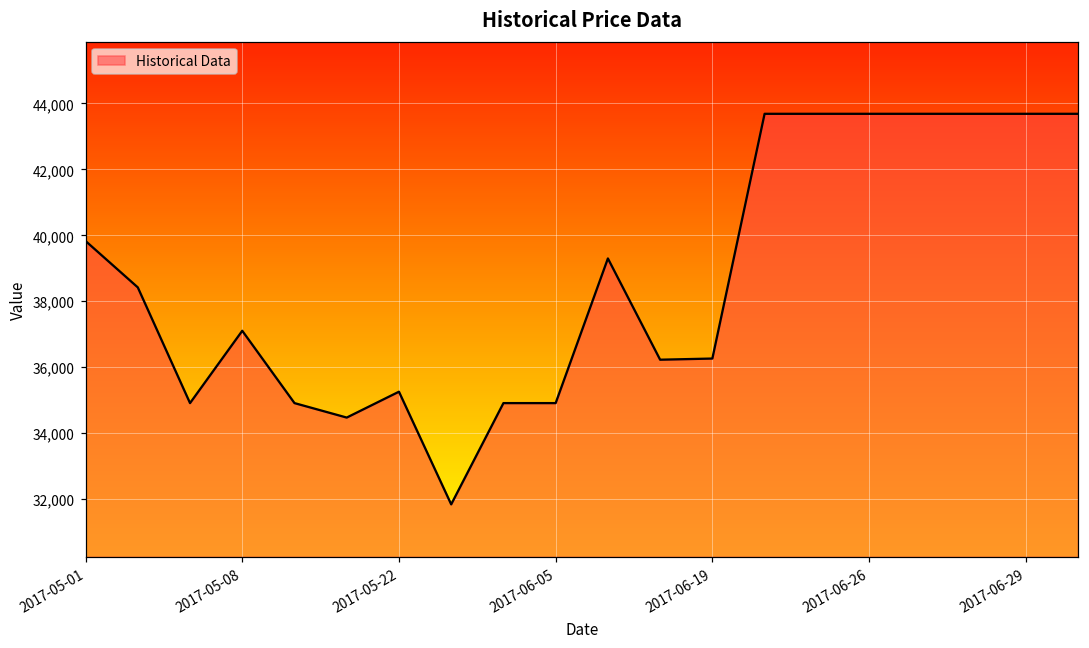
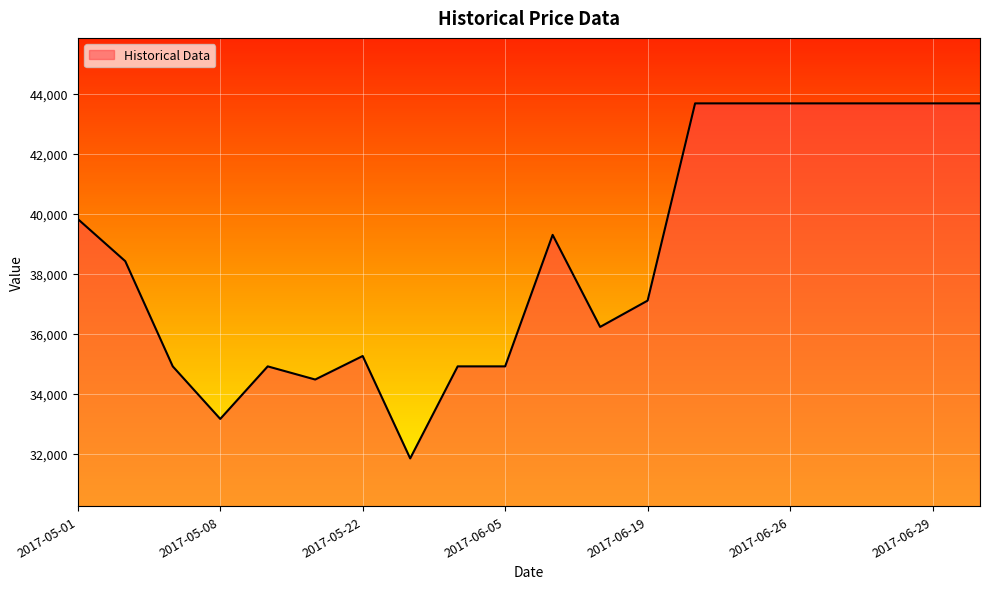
  {
    "2017-05-01": "39,800",
-   "2017-05-08": "37,100",
+   "2017-05-08": "33,200",
    "2017-05-22": "35,300",
    "2017-06-05": "34,900",
-   "2017-06-19": "36,300",
+   "2017-06-19": "37,100",
    "2017-06-26": "43,700",
    "2017-06-29": "43,700"
  }
